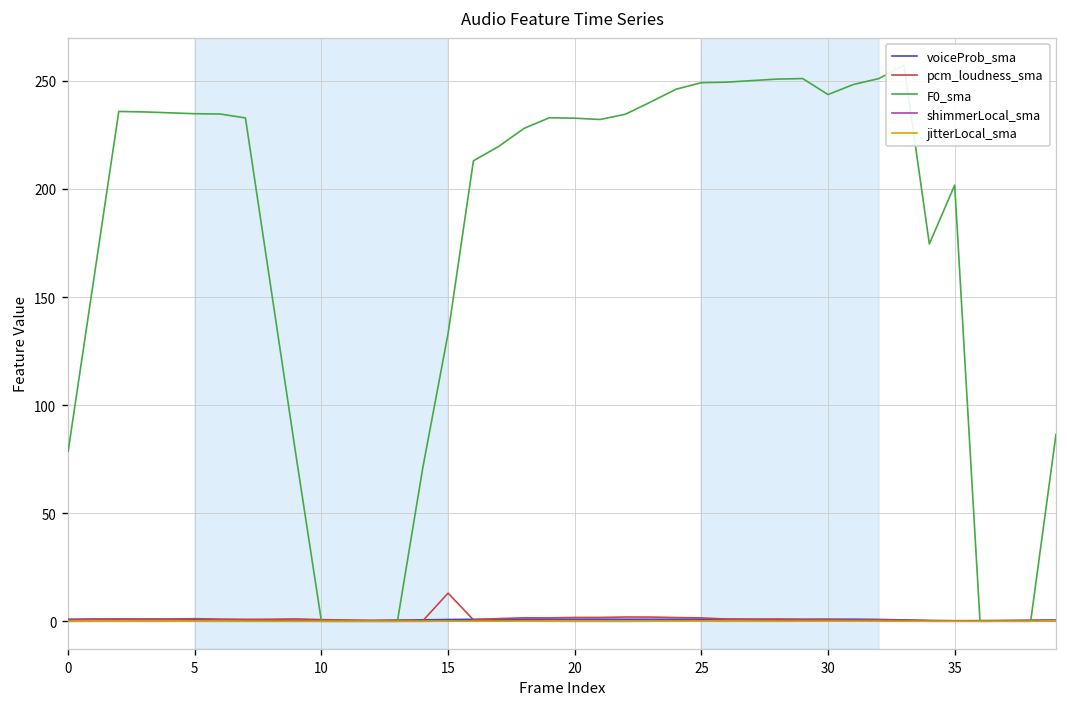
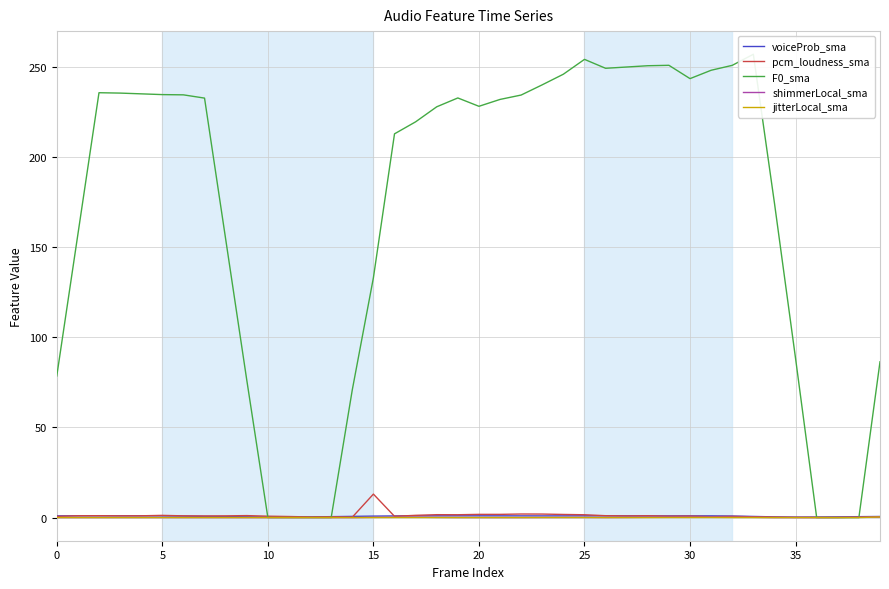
  {
    "pcm_loudness_sma": {
      "15": 13
    },
    "F0_sma": {
      "0": 79,
      "5": 235,
      "15": 133,
-     "20": 233,
-     "25": 249,
+     "20": 228,
+     "25": 254,
      "30": 244,
-     "35": 202
+     "35": 88
    }
  }
